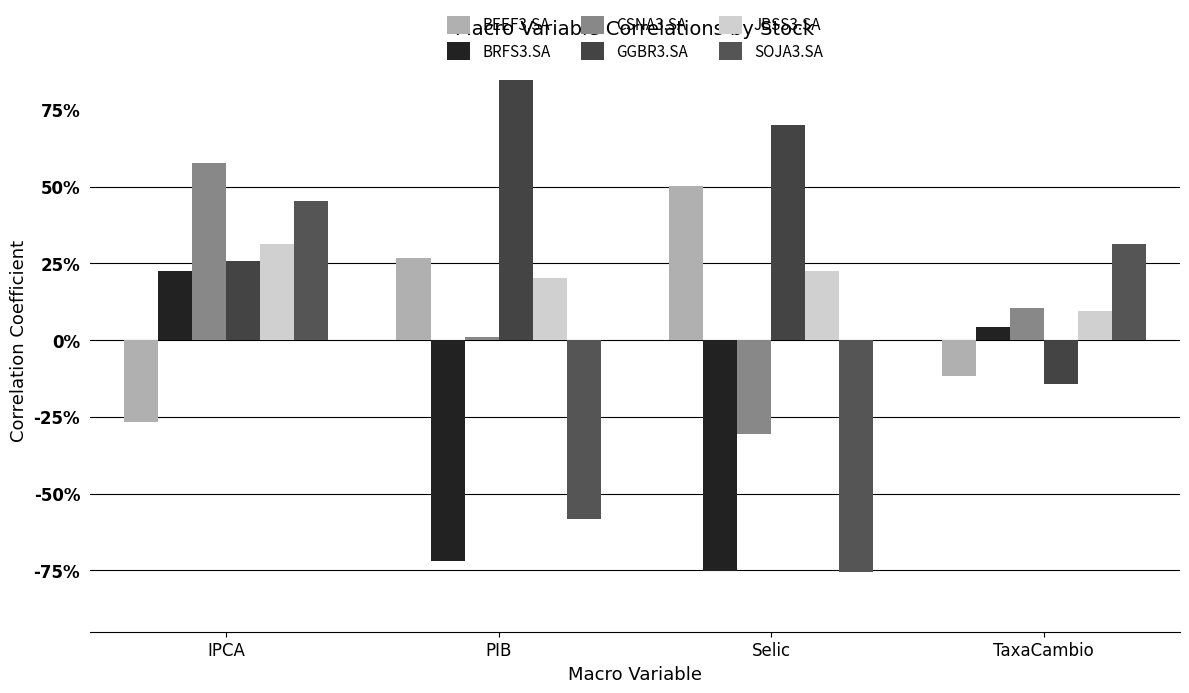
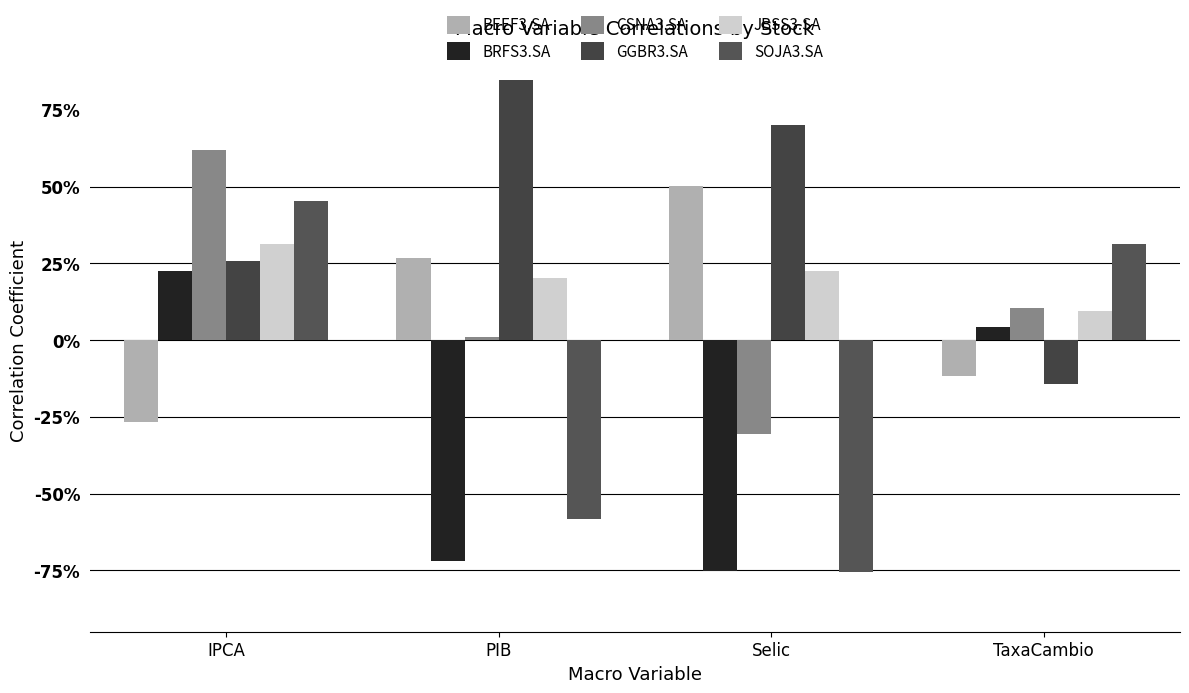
  {
    "CSNA3.SA": {
-     "IPCA": "58%",
+     "IPCA": "62%",
      "PIB": "1%",
      "Selic": "-31%",
      "TaxaCambio": "10%"
    }
  }
